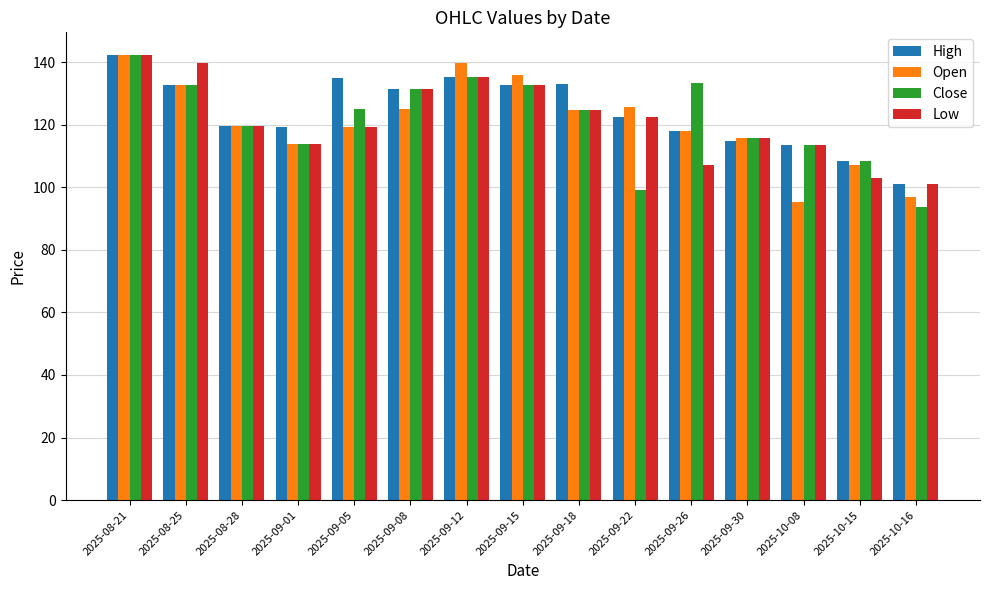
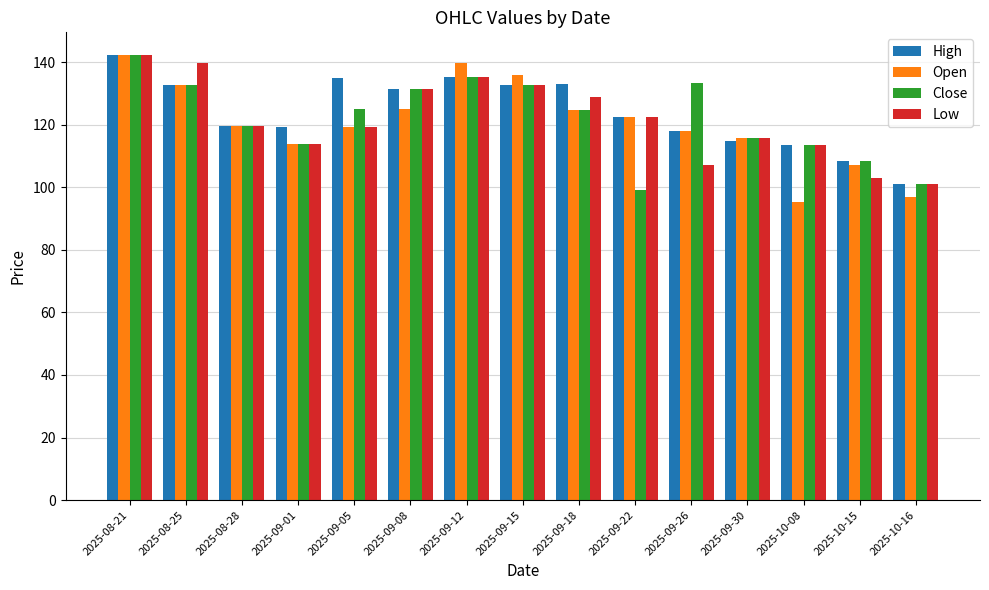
  {
    "High": {
      "2025-08-21": 142,
      "2025-08-25": 133,
      "2025-08-28": 120,
      "2025-09-01": 119,
      "2025-09-05": 135,
      "2025-09-08": 131,
      "2025-09-12": 135,
      "2025-09-15": 133,
      "2025-09-18": 133,
      "2025-09-22": 122,
      "2025-09-26": 118,
      "2025-09-30": 115,
      "2025-10-08": 113,
      "2025-10-15": 108,
      "2025-10-16": 101
    },
    "Open": {
      "2025-08-21": 142,
      "2025-08-25": 133,
      "2025-08-28": 120,
      "2025-09-01": 114,
      "2025-09-05": 119,
      "2025-09-08": 125,
      "2025-09-12": 140,
      "2025-09-15": 136,
      "2025-09-18": 125,
-     "2025-09-22": 126,
+     "2025-09-22": 122,
      "2025-09-26": 118,
      "2025-09-30": 116,
      "2025-10-08": 95,
      "2025-10-15": 107,
      "2025-10-16": 97
    },
    "Close": {
      "2025-08-21": 142,
      "2025-08-25": 133,
      "2025-08-28": 120,
      "2025-09-01": 114,
      "2025-09-05": 125,
      "2025-09-08": 131,
      "2025-09-12": 135,
      "2025-09-15": 133,
      "2025-09-18": 125,
      "2025-09-22": 99,
      "2025-09-26": 133,
      "2025-09-30": 116,
      "2025-10-08": 113,
      "2025-10-15": 108,
-     "2025-10-16": 94
+     "2025-10-16": 101
    },
    "Low": {
      "2025-08-21": 142,
      "2025-08-25": 140,
      "2025-08-28": 120,
      "2025-09-01": 114,
      "2025-09-05": 119,
      "2025-09-08": 131,
      "2025-09-12": 135,
      "2025-09-15": 133,
-     "2025-09-18": 125,
+     "2025-09-18": 129,
      "2025-09-22": 122,
      "2025-09-26": 107,
      "2025-09-30": 116,
      "2025-10-08": 113,
      "2025-10-15": 103,
      "2025-10-16": 101
    }
  }
